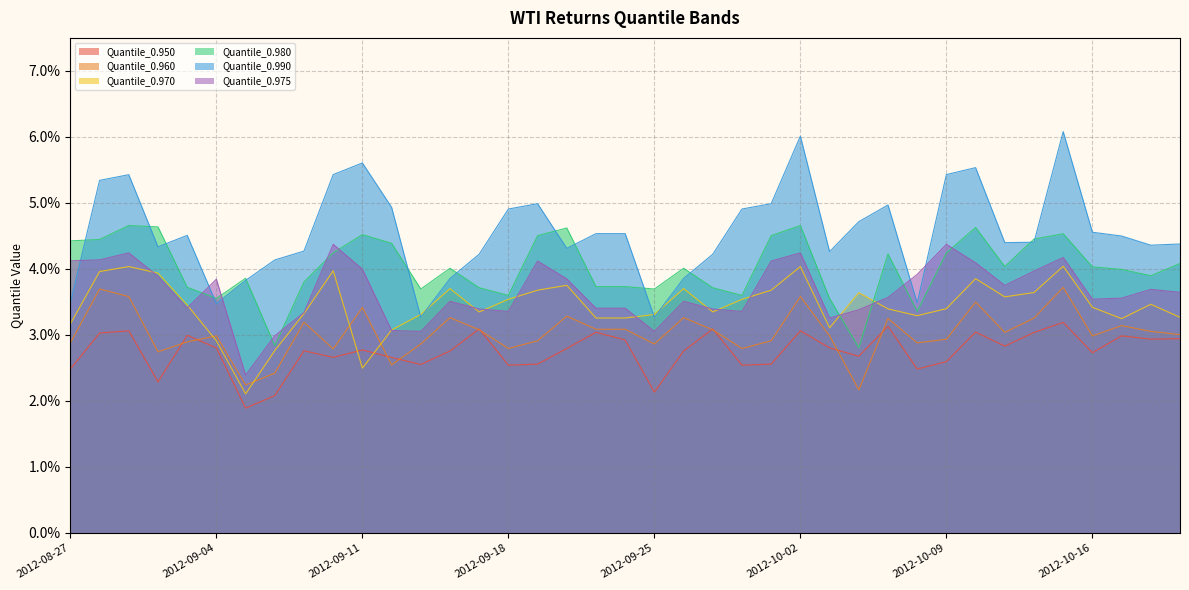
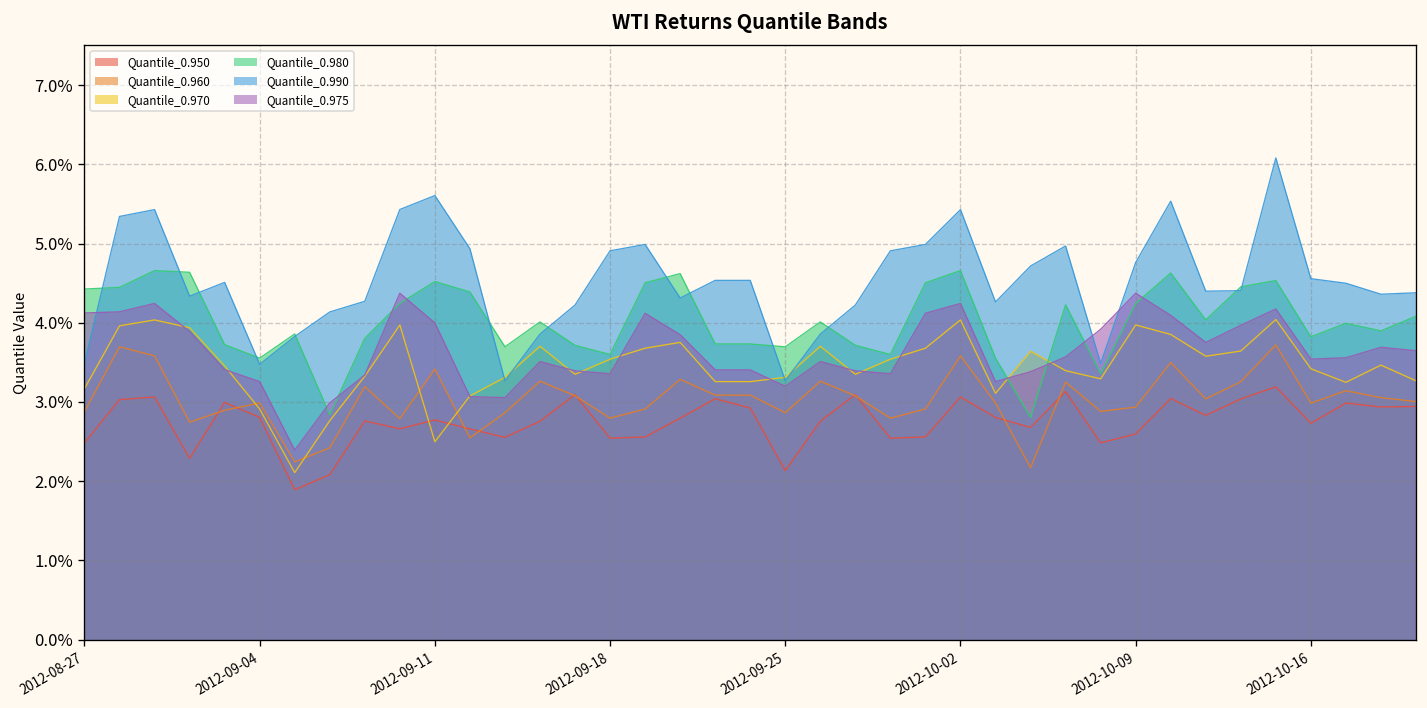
  {
    "Quantile_0.970": {
      "2012-08-27": "3.2%",
      "2012-09-04": "2.9%",
      "2012-09-11": "2.5%",
      "2012-09-18": "3.5%",
      "2012-09-25": "3.3%",
      "2012-10-02": "4.0%",
-     "2012-10-09": "3.4%",
+     "2012-10-09": "4.0%",
      "2012-10-16": "3.4%"
    },
    "Quantile_0.980": {
      "2012-08-27": "4.4%",
      "2012-09-04": "3.6%",
      "2012-09-11": "4.5%",
      "2012-09-18": "3.6%",
      "2012-09-25": "3.7%",
      "2012-10-02": "4.7%",
      "2012-10-09": "4.2%",
-     "2012-10-16": "4.0%"
+     "2012-10-16": "3.8%"
    },
    "Quantile_0.990": {
      "2012-08-27": "3.5%",
      "2012-09-04": "3.5%",
      "2012-09-11": "5.6%",
      "2012-09-18": "4.9%",
      "2012-09-25": "3.3%",
-     "2012-10-02": "6.0%",
-     "2012-10-09": "5.4%",
+     "2012-10-02": "5.4%",
+     "2012-10-09": "4.8%",
      "2012-10-16": "4.6%"
    },
    "Quantile_0.975": {
      "2012-08-27": "4.1%",
-     "2012-09-04": "3.8%",
+     "2012-09-04": "3.3%",
      "2012-09-11": "4.0%",
      "2012-09-18": "3.4%",
-     "2012-09-25": "3.1%",
+     "2012-09-25": "3.2%",
      "2012-10-02": "4.2%",
      "2012-10-09": "4.4%",
      "2012-10-16": "3.5%"
    }
  }
